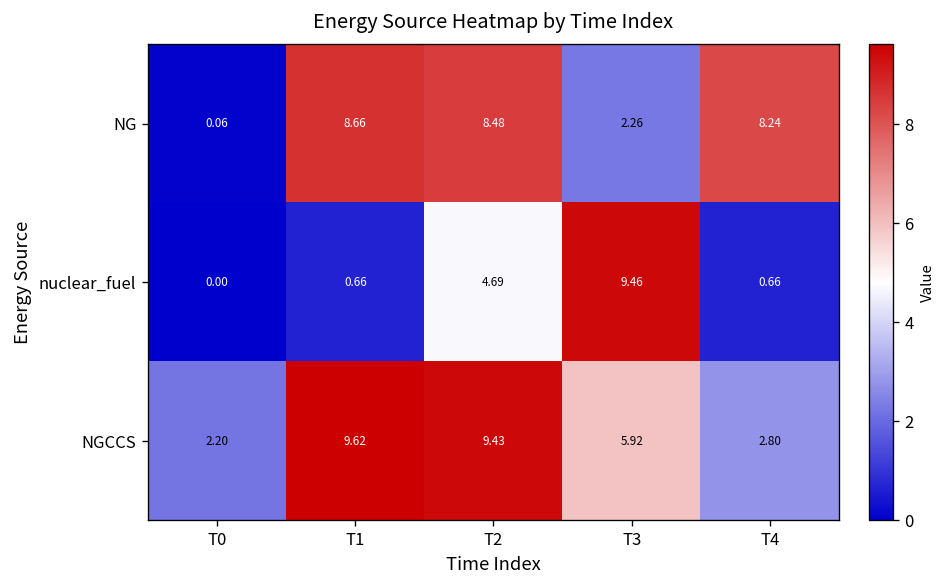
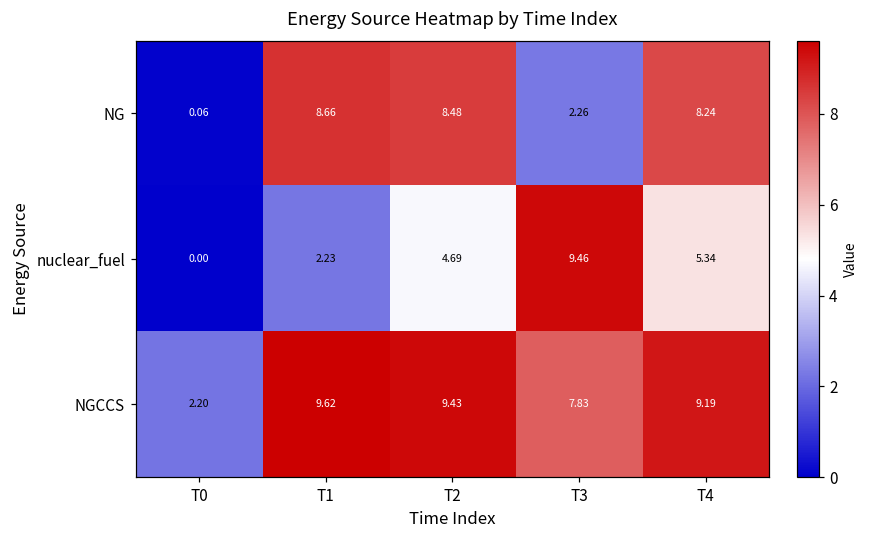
  {
    "NG": {
      "T0": 0.06,
      "T1": 8.66,
      "T2": 8.48,
      "T3": 2.26,
      "T4": 8.24
    },
    "nuclear_fuel": {
      "T0": 0.00,
-     "T1": 0.66,
+     "T1": 2.23,
      "T2": 4.69,
      "T3": 9.46,
-     "T4": 0.66
+     "T4": 5.34
    },
    "NGCCS": {
      "T0": 2.20,
      "T1": 9.62,
      "T2": 9.43,
-     "T3": 5.92,
-     "T4": 2.80
+     "T3": 7.83,
+     "T4": 9.19
    }
  }
